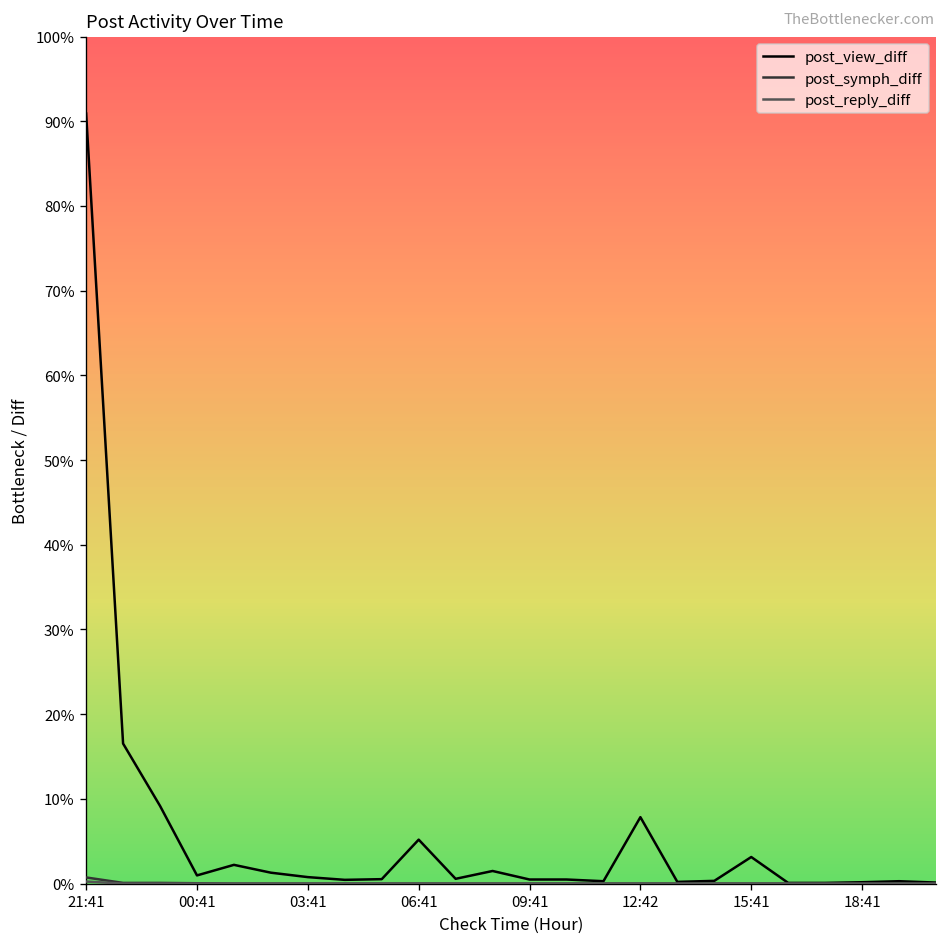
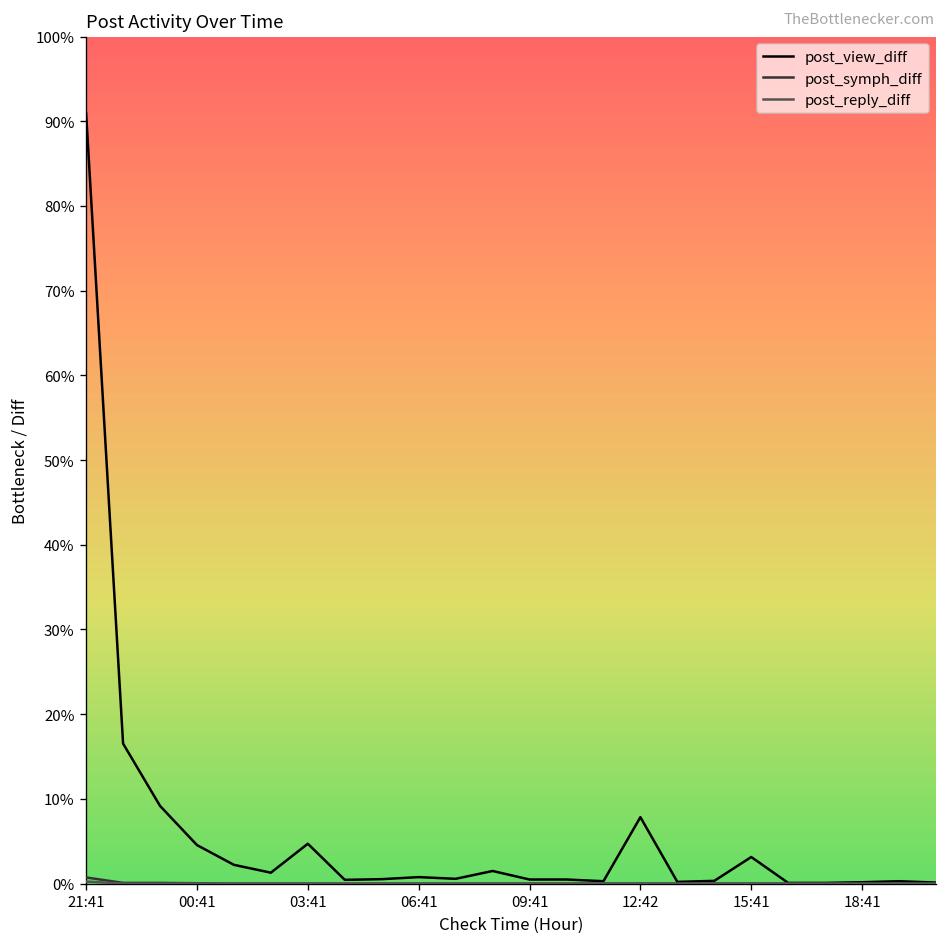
  {
    "post_view_diff": {
      "21:41": "91%",
-     "00:41": "1%",
-     "03:41": "1%",
-     "06:41": "5%",
+     "00:41": "5%",
+     "03:41": "5%",
+     "06:41": "1%",
      "09:41": "0%",
      "12:42": "8%",
      "15:41": "3%"
    }
  }
